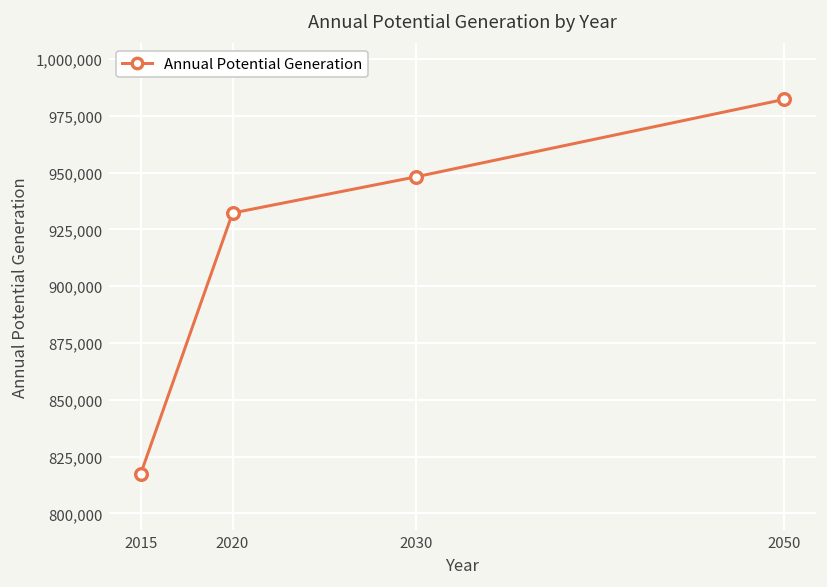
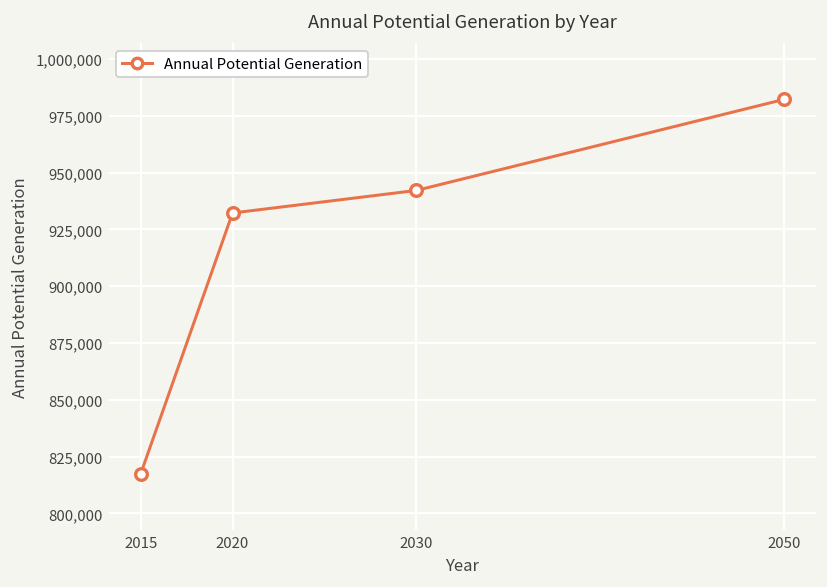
  {
    "2015": "817,000",
    "2020": "932,000",
-   "2030": "948,000",
+   "2030": "942,000",
    "2050": "982,000"
  }
